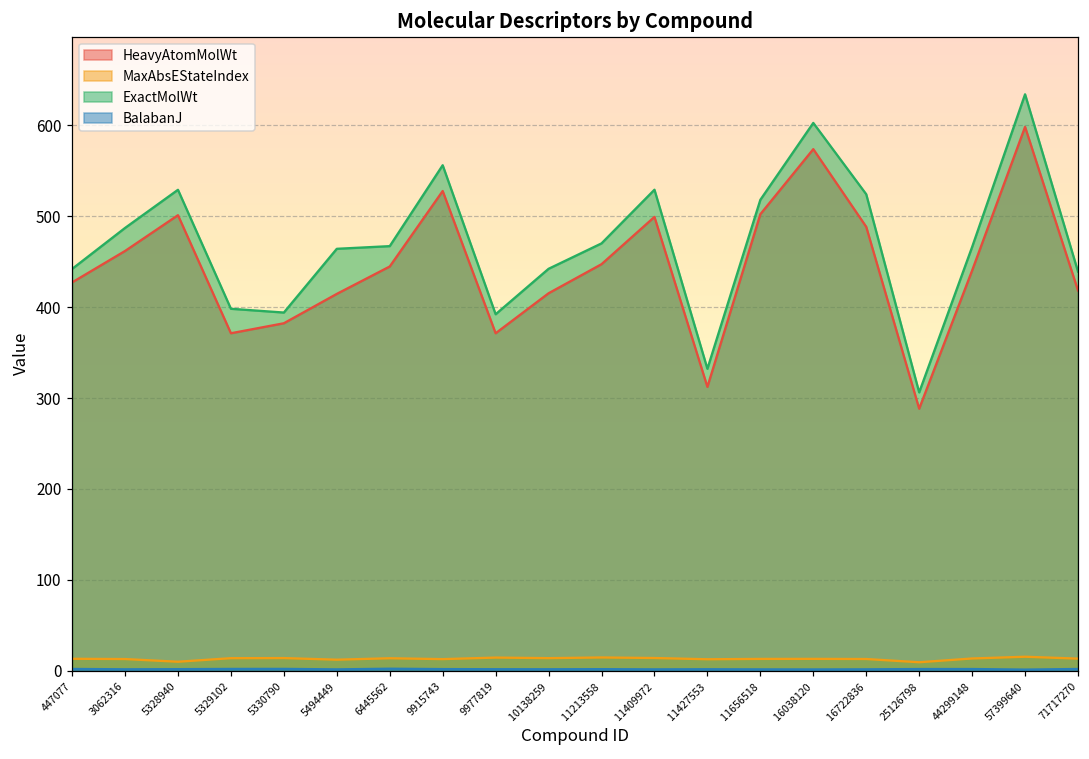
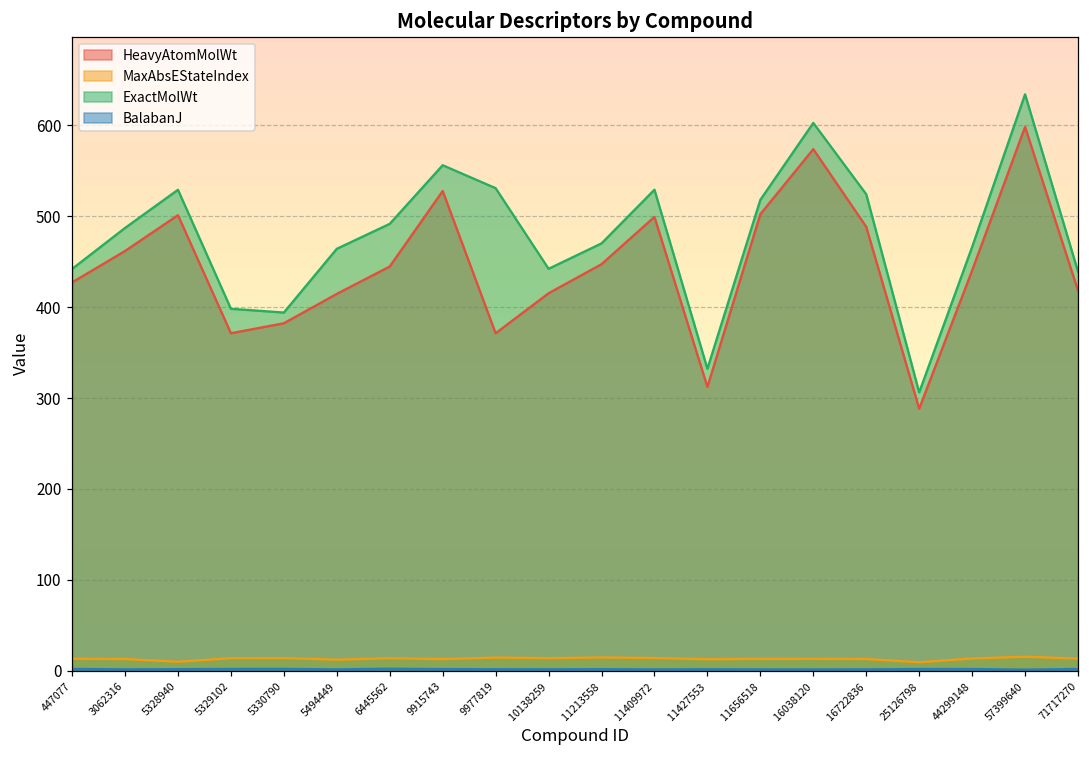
  {
    "HeavyAtomMolWt": {
      "447077": 430,
      "3062316": 460,
      "5328940": 500,
      "5329102": 370,
      "5330790": 380,
      "5494449": 410,
      "6445562": 440,
      "9915743": 530,
      "9977819": 370,
      "10138259": 420,
      "11213558": 450,
      "11409972": 500,
      "11427553": 310,
      "11656518": 500,
      "16038120": 570,
      "16722836": 490,
      "25126798": 290,
      "44299148": 440,
      "57399640": 600,
      "71717270": 420
    },
    "MaxAbsEStateIndex": {
      "447077": 10,
      "3062316": 10,
      "5328940": 10,
      "5329102": 10,
      "5330790": 10,
      "5494449": 10,
      "6445562": 10,
      "9915743": 10,
      "9977819": 10,
      "10138259": 10,
      "11213558": 10,
      "11409972": 10,
      "11427553": 10,
      "11656518": 10,
      "16038120": 10,
      "16722836": 10,
      "25126798": 10,
      "44299148": 10,
      "57399640": 20,
      "71717270": 10
    },
    "ExactMolWt": {
      "447077": 440,
      "3062316": 490,
      "5328940": 530,
      "5329102": 400,
      "5330790": 390,
      "5494449": 460,
-     "6445562": 470,
+     "6445562": 490,
      "9915743": 560,
-     "9977819": 390,
+     "9977819": 530,
      "10138259": 440,
      "11213558": 470,
      "11409972": 530,
      "11427553": 330,
      "11656518": 520,
      "16038120": 600,
      "16722836": 520,
      "25126798": 310,
      "44299148": 470,
      "57399640": 630,
      "71717270": 440
    },
    "BalabanJ": {
      "447077": 0,
      "3062316": 0,
      "5328940": 0,
      "5329102": 0,
      "5330790": 0,
      "5494449": 0,
      "6445562": 0,
      "9915743": 0,
      "9977819": 0,
      "10138259": 0,
      "11213558": 0,
      "11409972": 0,
      "11427553": 0,
      "11656518": 0,
      "16038120": 0,
      "16722836": 0,
      "25126798": 0,
      "44299148": 0,
      "57399640": 0,
      "71717270": 0
    }
  }
